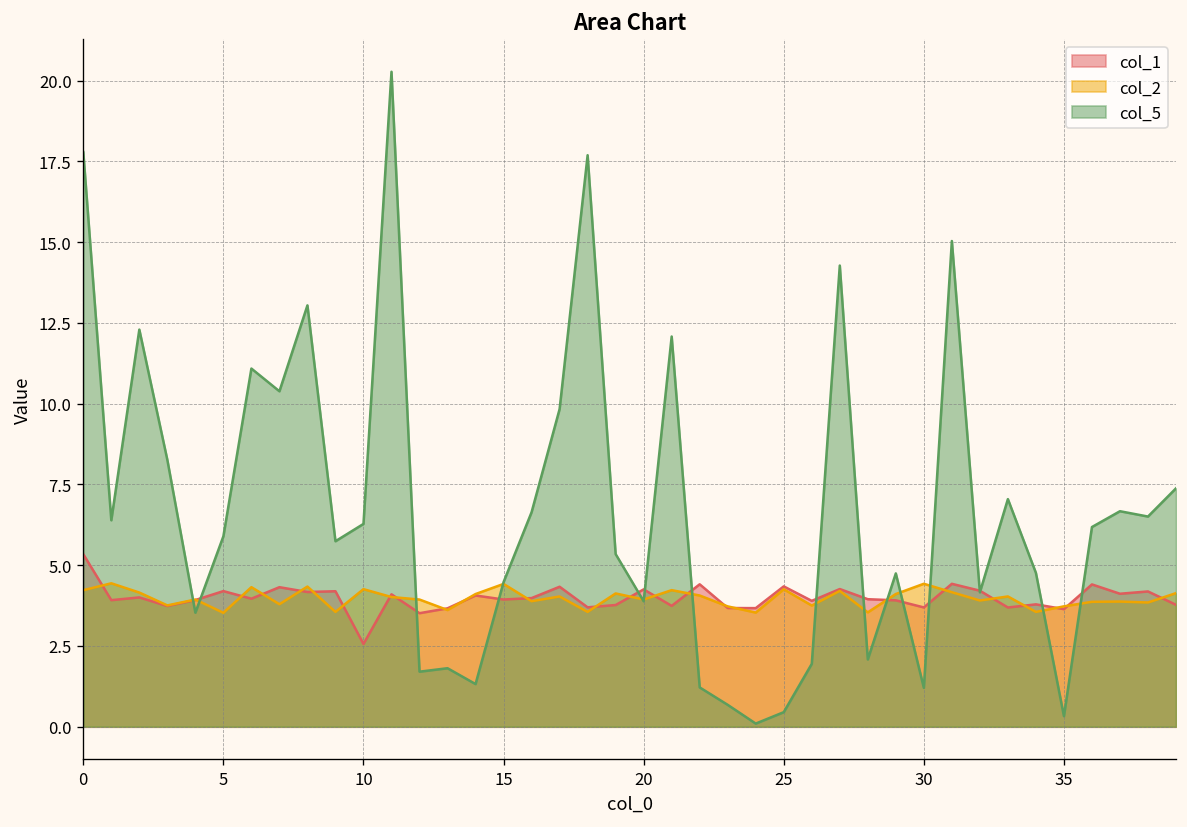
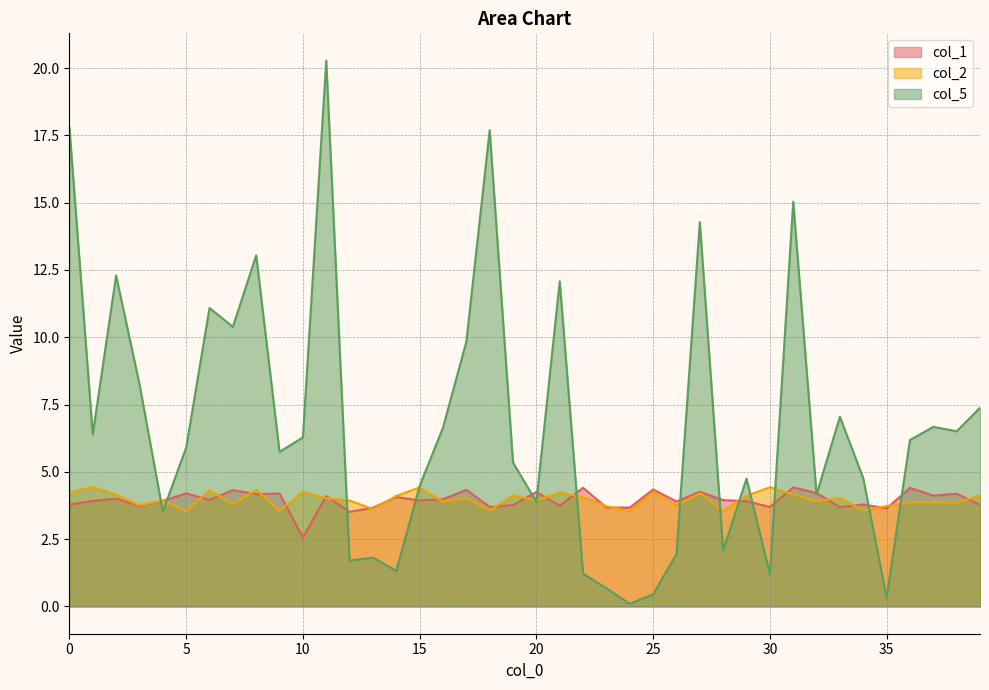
  {
    "col_1": {
-     "0": 5.3,
+     "0": 3.8,
      "5": 4.2,
      "10": 2.6,
      "15": 3.9,
      "20": 4.3,
      "30": 3.7
    },
    "col_2": {
      "0": 4.2,
      "5": 3.5,
      "10": 4.3,
      "30": 4.4
    },
    "col_5": {
      "0": 17.8,
      "5": 5.9,
      "10": 6.3,
      "25": 0.5,
      "30": 1.2,
      "35": 0.3
    }
  }
